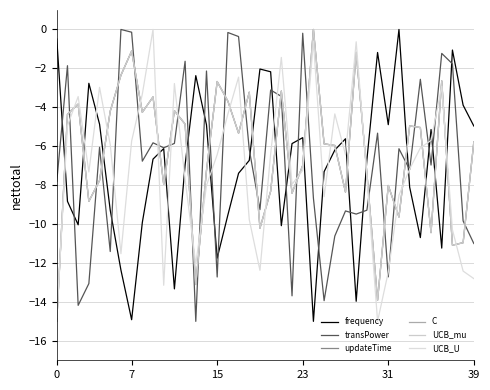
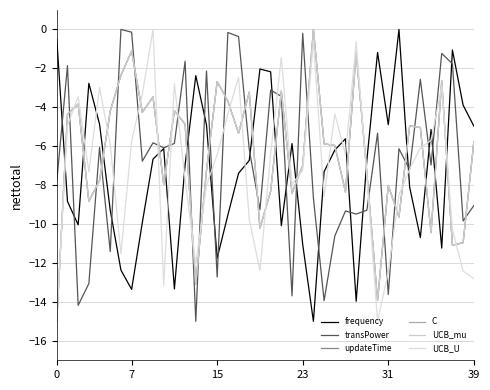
  {
    "frequency": {
      "0": -0.5,
-     "7": -14.9,
+     "7": -13.4,
      "15": -11.8,
-     "23": -5.6,
+     "23": -11.1,
      "31": -4.9,
      "39": -5.0
    },
    "transPower": {
      "0": -7.8,
      "7": -0.1,
      "15": -12.7,
      "23": -0.2,
-     "31": -12.7,
-     "39": -11.0
+     "31": -13.6,
+     "39": -9.1
    }
  }
